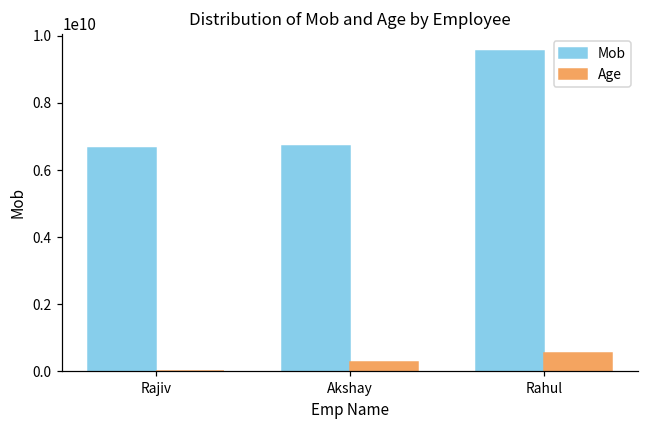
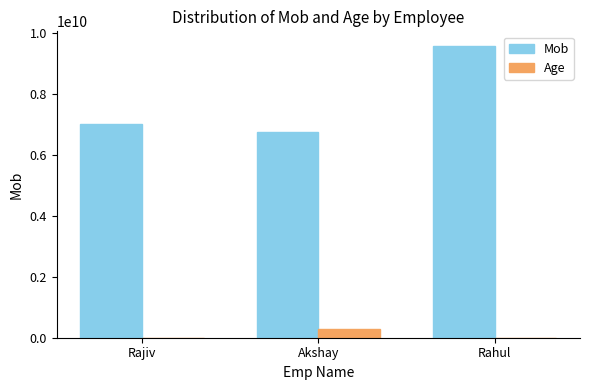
  {
    "Mob": {
-     "Rajiv": 6700000000,
+     "Rajiv": 7000000000,
      "Akshay": 6700000000,
      "Rahul": 9600000000
    },
    "Age": {
      "Akshay": 300000000,
-     "Rahul": 600000000
+     "Rahul": 0
    }
  }
